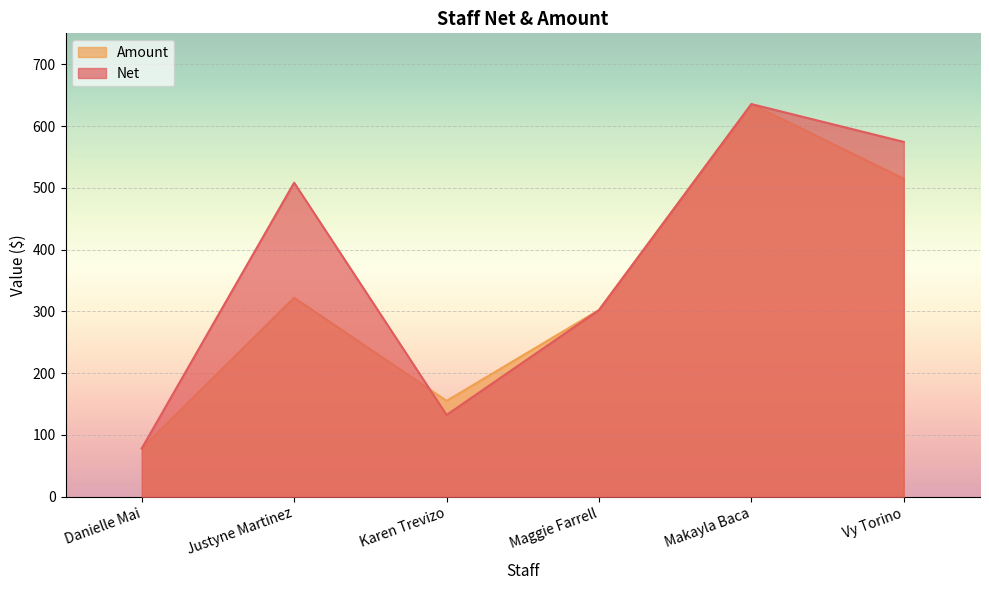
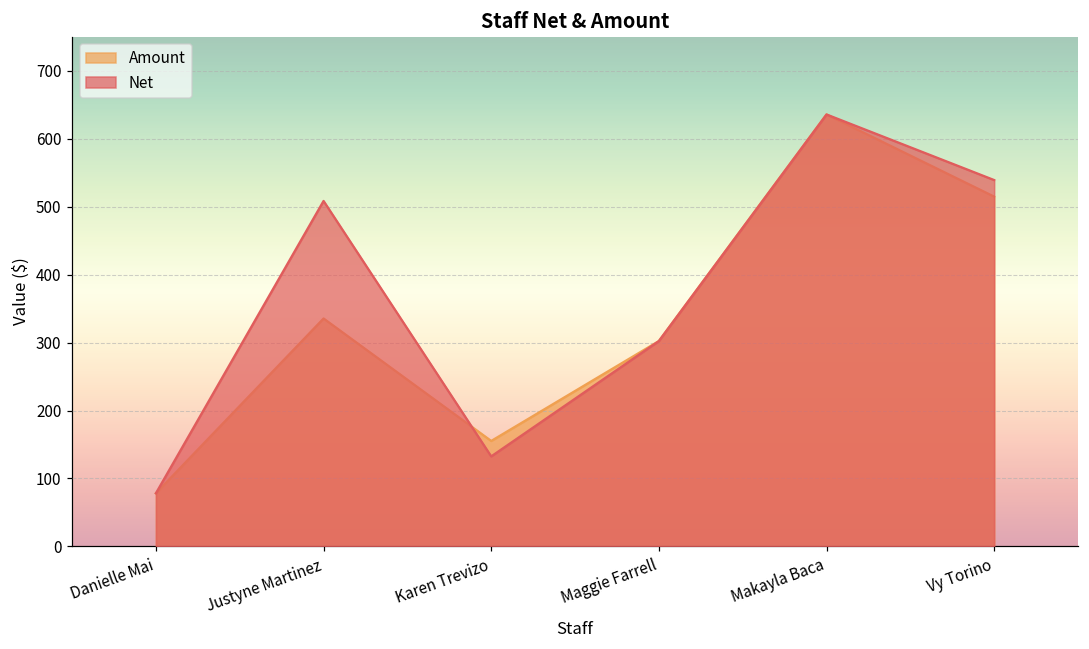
  {
    "Amount": {
-     "Justyne Martinez": 320,
+     "Justyne Martinez": 340,
      "Karen Trevizo": 160,
      "Vy Torino": 510
    },
    "Net": {
      "Justyne Martinez": 510,
      "Karen Trevizo": 130,
-     "Vy Torino": 570
+     "Vy Torino": 540
    }
  }
